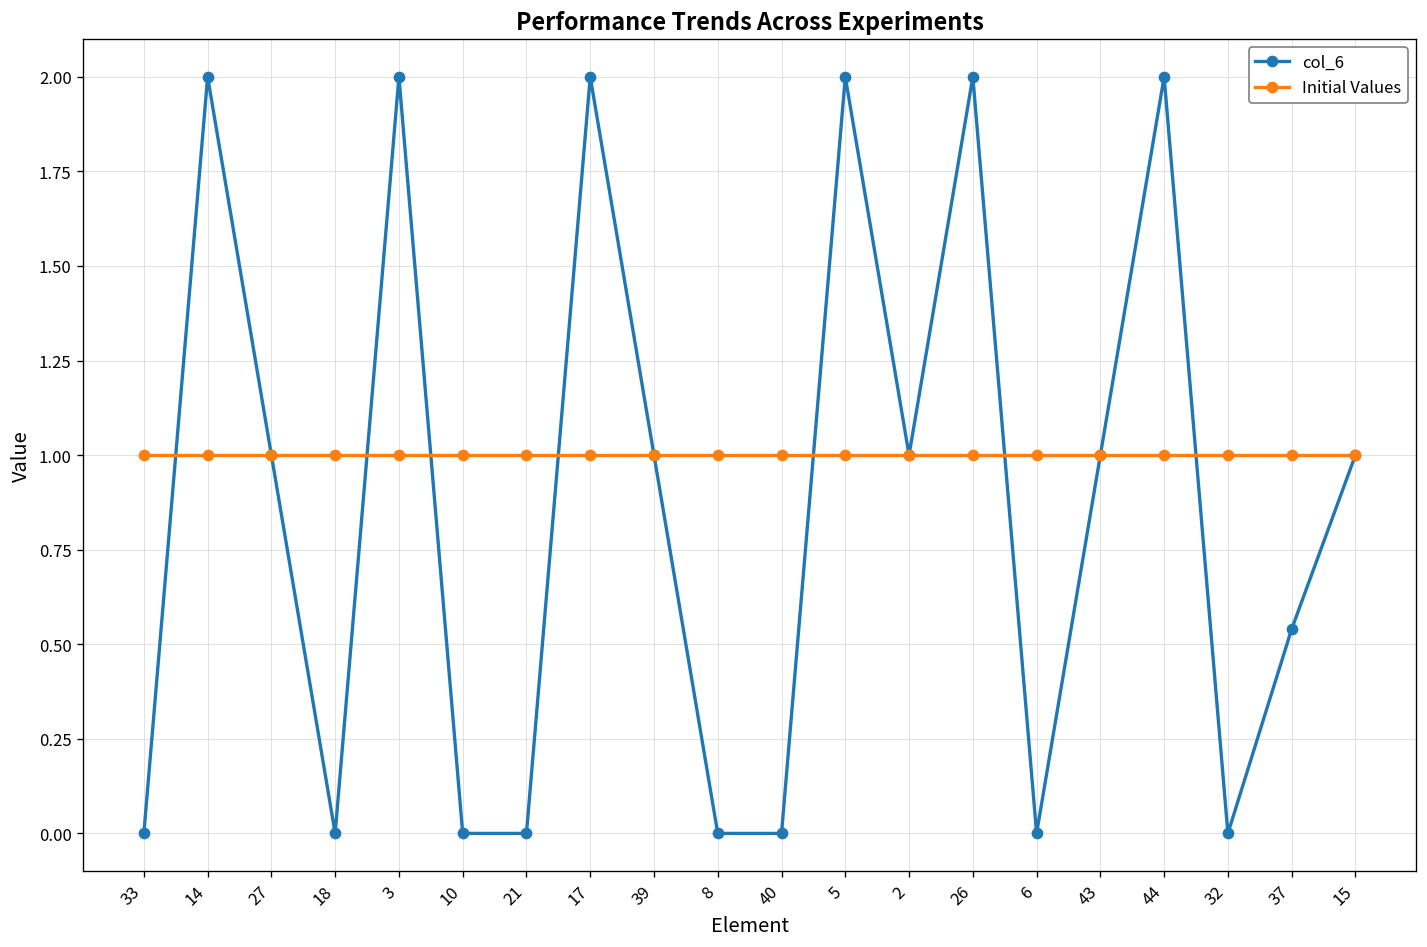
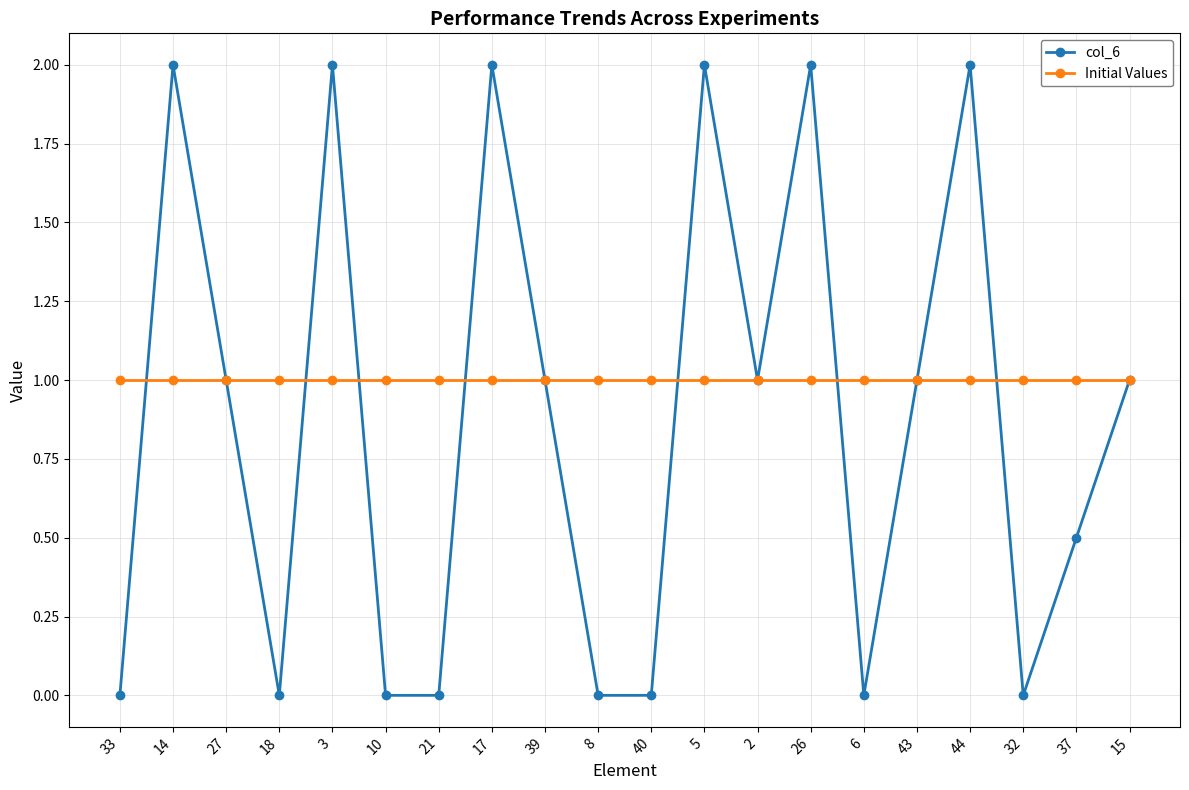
  {
    "col_6": {
      "33": 0.00,
      "14": 2.00,
      "18": 0.00,
      "3": 2.00,
      "10": 0.00,
      "21": 0.00,
      "17": 2.00,
      "8": 0.00,
      "40": 0.00,
      "5": 2.00,
      "26": 2.00,
      "6": 0.00,
      "44": 2.00,
      "32": 0.00,
-     "37": 0.54
+     "37": 0.50
    },
    "Initial Values": {
      "33": 1.00,
      "14": 1.00,
      "18": 1.00,
      "3": 1.00,
      "10": 1.00,
      "21": 1.00,
      "17": 1.00,
      "8": 1.00,
      "40": 1.00,
      "5": 1.00,
      "26": 1.00,
      "6": 1.00,
      "44": 1.00,
      "32": 1.00,
      "37": 1.00
    }
  }
